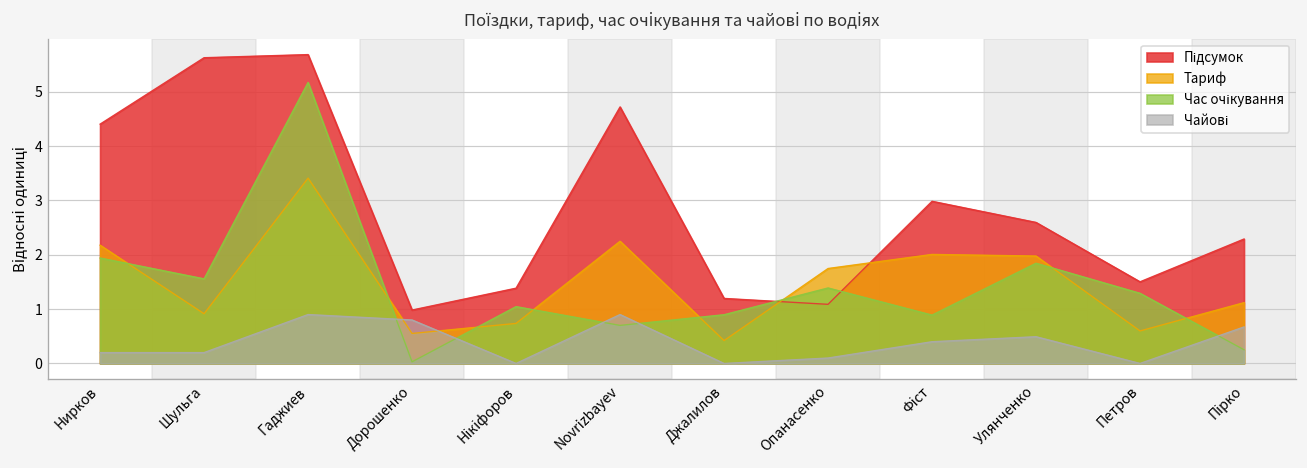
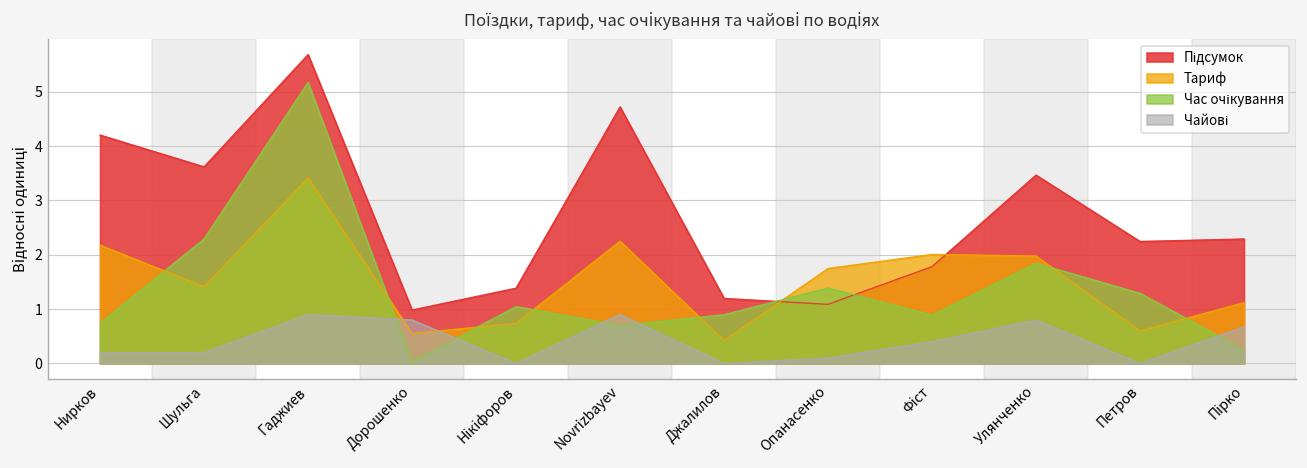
  {
    "Підсумок": {
-     "Нирков": 4.4,
-     "Шульга": 5.6,
+     "Нирков": 4.2,
+     "Шульга": 3.6,
      "Гаджиев": 5.7,
      "Дорошенко": 1.0,
      "Нікіфоров": 1.4,
      "Novrizbayev": 4.7,
      "Джалилов": 1.2,
      "Опанасенко": 1.1,
-     "Фіст": 3.0,
-     "Улянченко": 2.6,
-     "Петров": 1.5,
+     "Фіст": 1.8,
+     "Улянченко": 3.5,
+     "Петров": 2.2,
      "Пірко": 2.3
    },
    "Тариф": {
      "Нирков": 2.2,
-     "Шульга": 0.9,
+     "Шульга": 1.4,
      "Гаджиев": 3.4,
      "Дорошенко": 0.6,
      "Нікіфоров": 0.7,
      "Novrizbayev": 2.2,
      "Джалилов": 0.4,
      "Опанасенко": 1.7,
      "Фіст": 2.0,
      "Улянченко": 2.0,
      "Петров": 0.6,
      "Пірко": 1.1
    },
    "Час очікування": {
-     "Нирков": 1.9,
-     "Шульга": 1.6,
+     "Нирков": 0.7,
+     "Шульга": 2.3,
      "Гаджиев": 5.2,
      "Дорошенко": 0.0,
      "Нікіфоров": 1.0,
      "Novrizbayev": 0.7,
      "Джалилов": 0.9,
      "Опанасенко": 1.4,
      "Фіст": 0.9,
      "Улянченко": 1.8,
      "Петров": 1.3,
      "Пірко": 0.3
    },
    "Чайові": {
      "Нирков": 0.2,
      "Шульга": 0.2,
      "Гаджиев": 0.9,
      "Дорошенко": 0.8,
      "Нікіфоров": 0.0,
      "Novrizbayev": 0.9,
      "Джалилов": 0.0,
      "Опанасенко": 0.1,
      "Фіст": 0.4,
-     "Улянченко": 0.5,
+     "Улянченко": 0.8,
      "Петров": 0.0,
      "Пірко": 0.7
    }
  }
